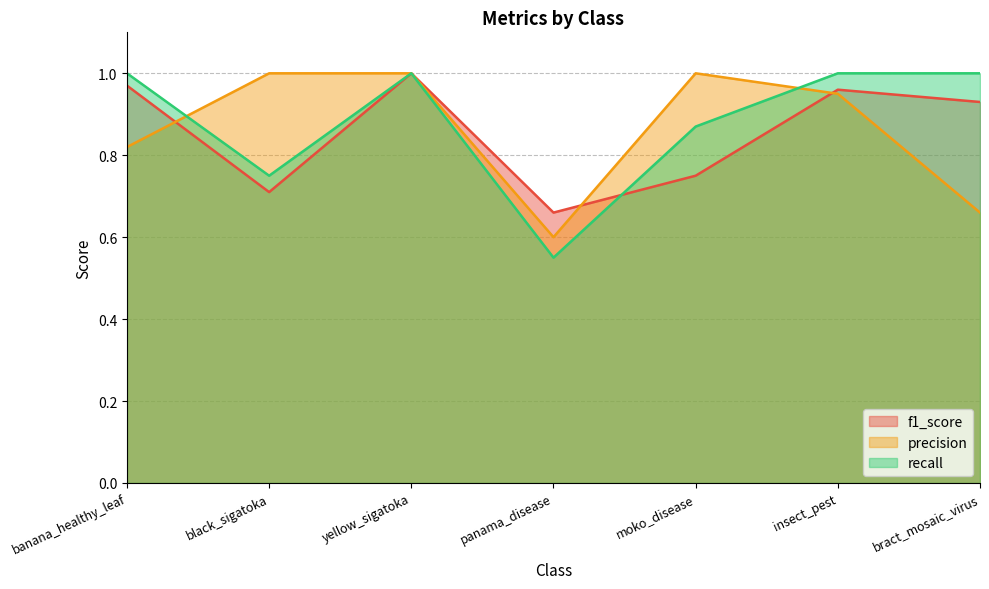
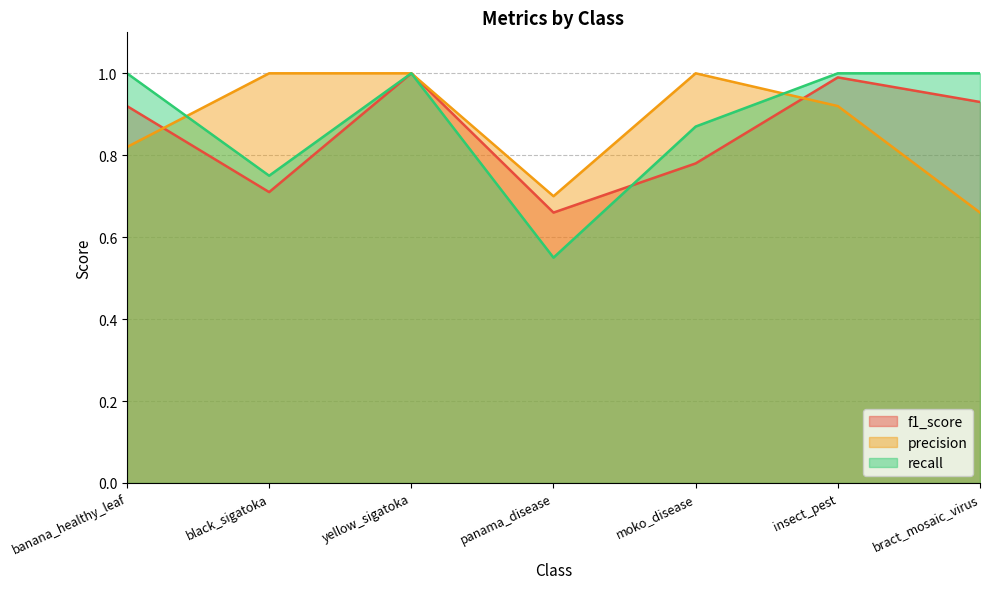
  {
    "f1_score": {
-     "banana_healthy_leaf": 0.97,
+     "banana_healthy_leaf": 0.92,
      "black_sigatoka": 0.71,
      "panama_disease": 0.66,
-     "moko_disease": 0.75,
-     "insect_pest": 0.96,
+     "moko_disease": 0.78,
+     "insect_pest": 0.99,
      "bract_mosaic_virus": 0.93
    },
    "precision": {
      "banana_healthy_leaf": 0.82,
      "black_sigatoka": 1.00,
-     "panama_disease": 0.6,
+     "panama_disease": 0.7,
      "moko_disease": 1.00,
-     "insect_pest": 0.95,
+     "insect_pest": 0.92,
      "bract_mosaic_virus": 0.66
    },
    "recall": {
      "banana_healthy_leaf": 1.00,
      "black_sigatoka": 0.75,
      "panama_disease": 0.55,
      "moko_disease": 0.87,
      "insect_pest": 1.00,
      "bract_mosaic_virus": 1.00
    }
  }
